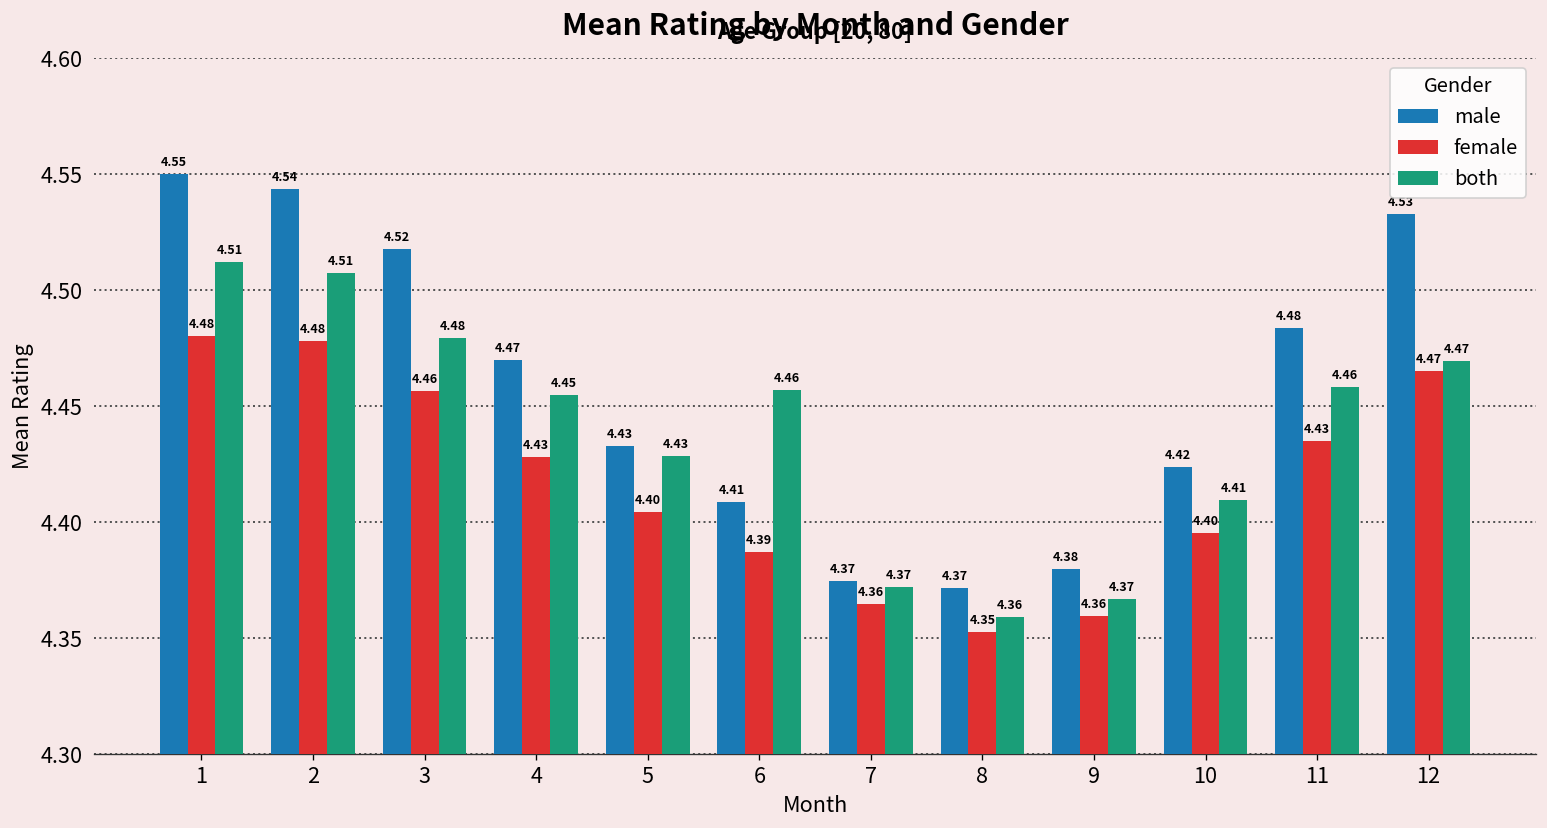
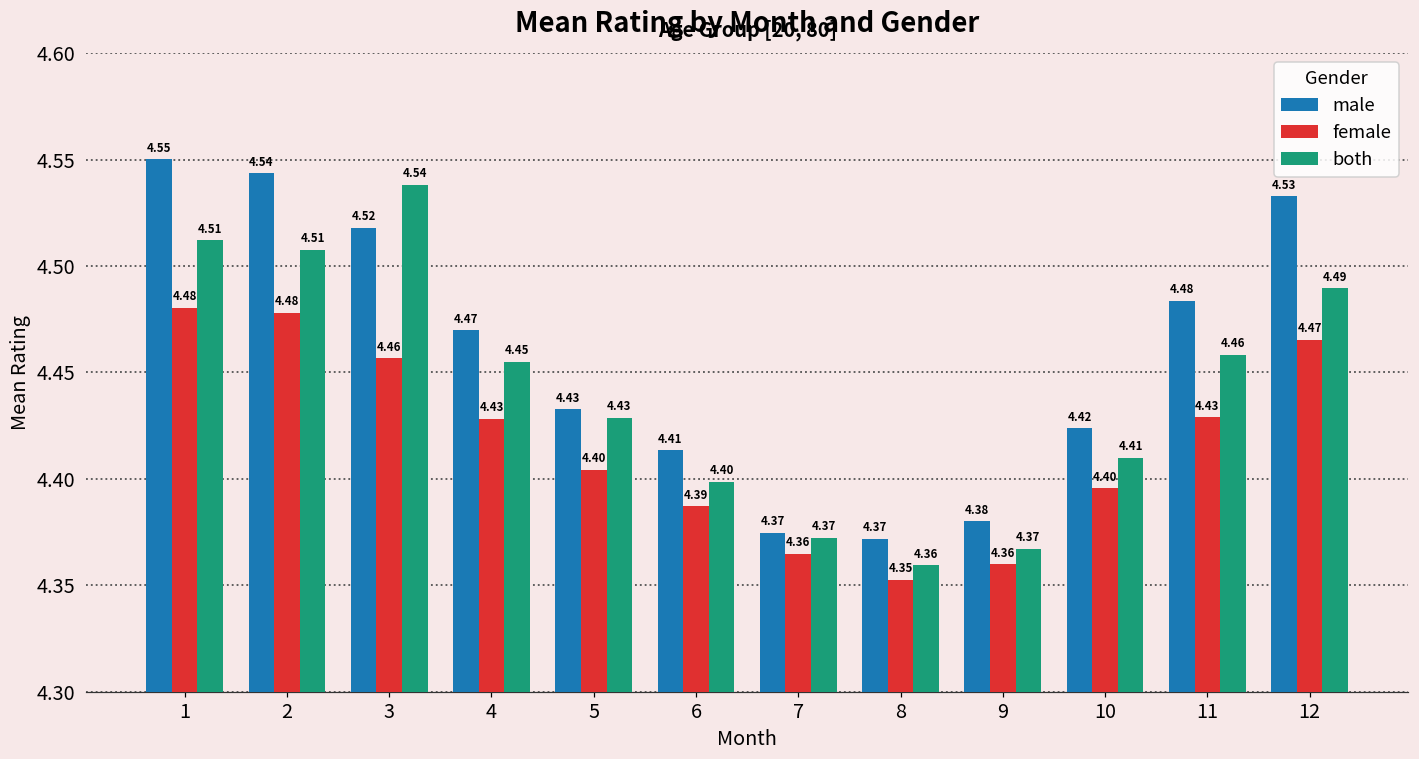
  {
    "male": {
-     "6": 4.409
+     "6": 4.413
    },
    "female": {
-     "11": 4.435
+     "11": 4.429
    },
    "both": {
      "1": 4.51,
      "2": 4.51,
-     "3": 4.48,
+     "3": 4.54,
      "4": 4.45,
      "5": 4.43,
-     "6": 4.46,
+     "6": 4.40,
      "7": 4.37,
      "8": 4.36,
      "9": 4.37,
      "10": 4.41,
      "11": 4.46,
-     "12": 4.47
+     "12": 4.49
    }
  }
